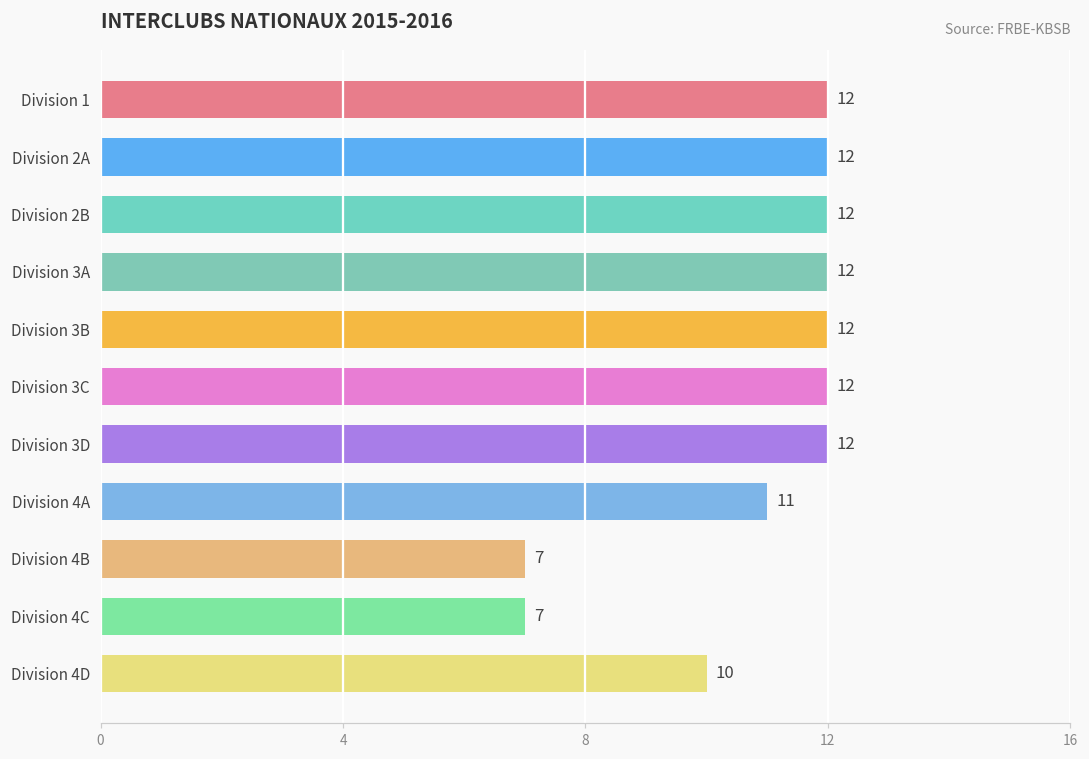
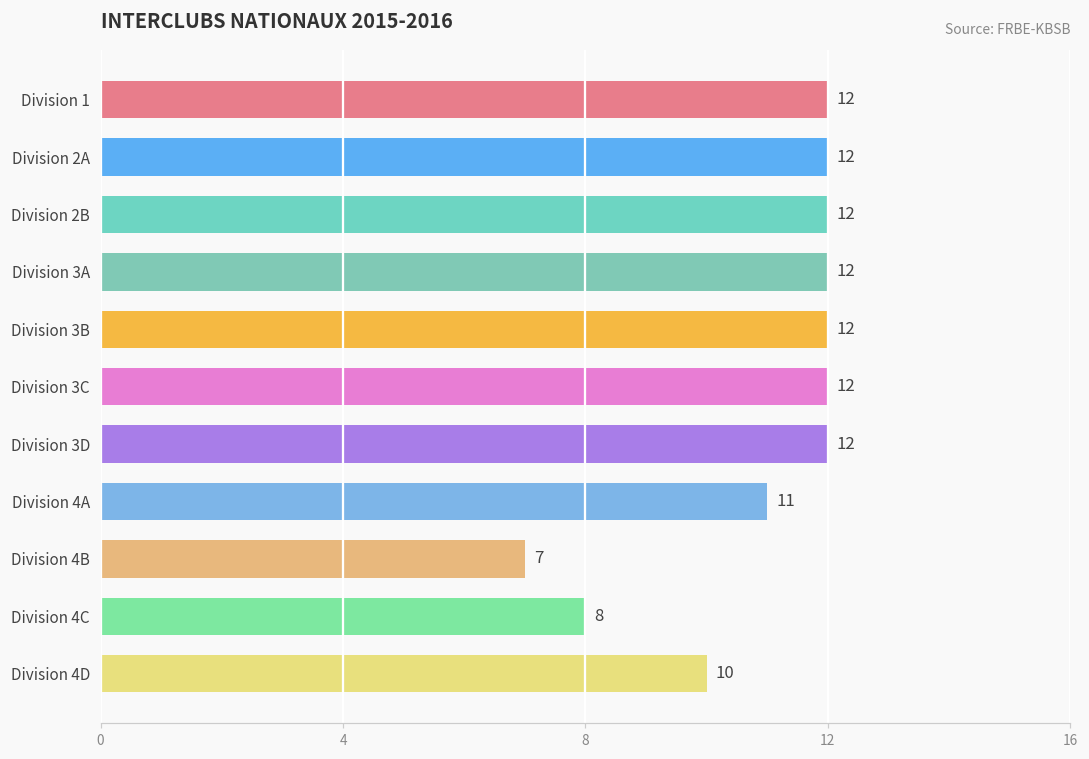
  {
    "Division 1": 12,
    "Division 2A": 12,
    "Division 2B": 12,
    "Division 3A": 12,
    "Division 3B": 12,
    "Division 3C": 12,
    "Division 3D": 12,
    "Division 4A": 11,
    "Division 4B": 7,
-   "Division 4C": 7,
+   "Division 4C": 8,
    "Division 4D": 10
  }
